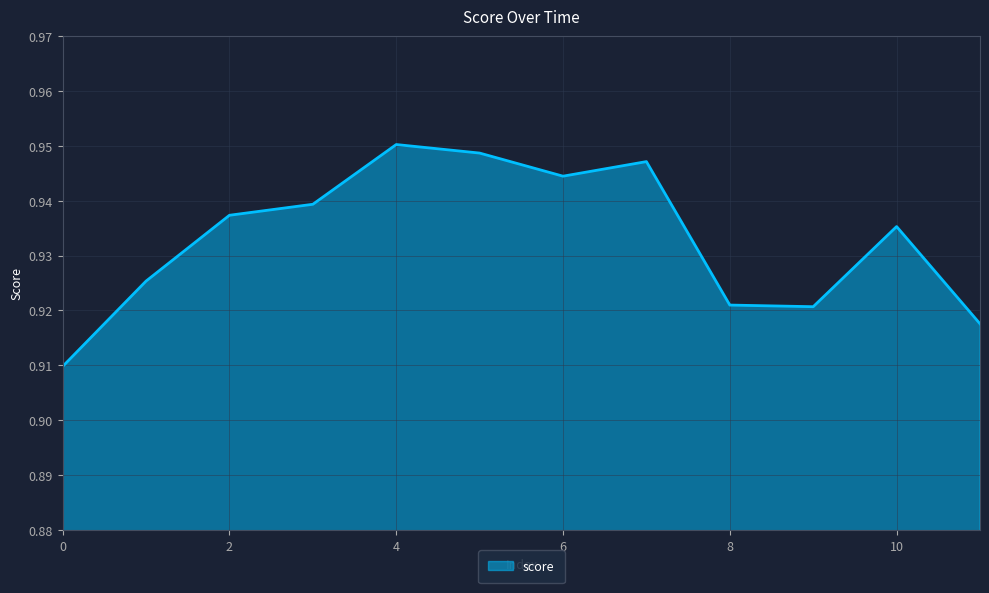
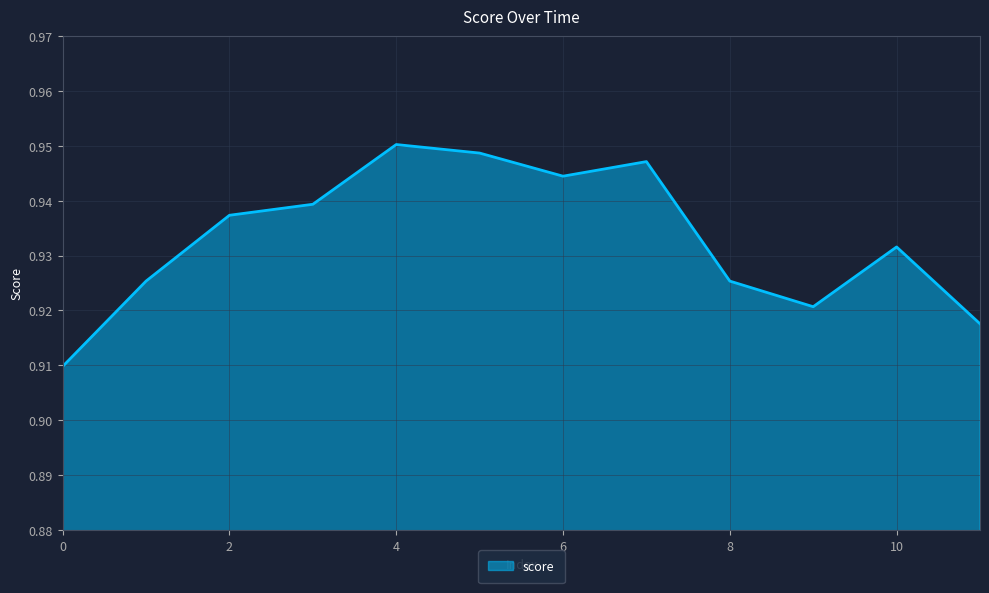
  {
    "0": 0.910,
    "2": 0.937,
    "4": 0.950,
    "6": 0.944,
-   "8": 0.921,
-   "10": 0.935
+   "8": 0.925,
+   "10": 0.932
  }
